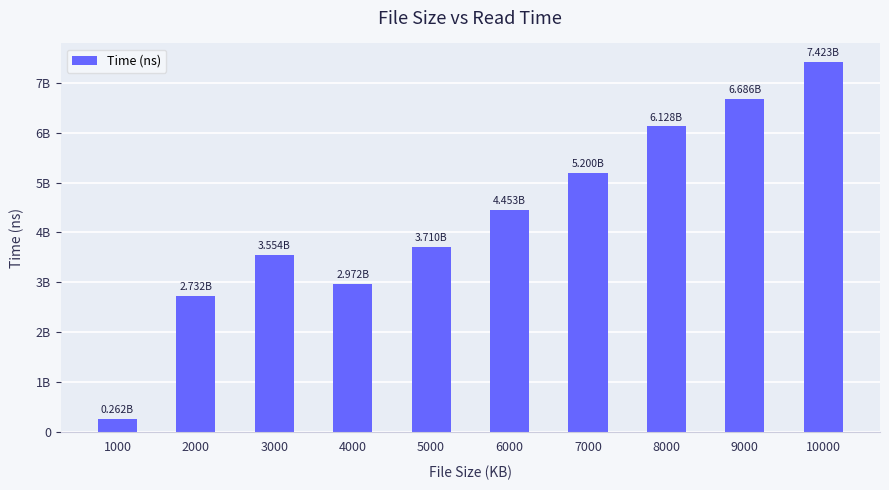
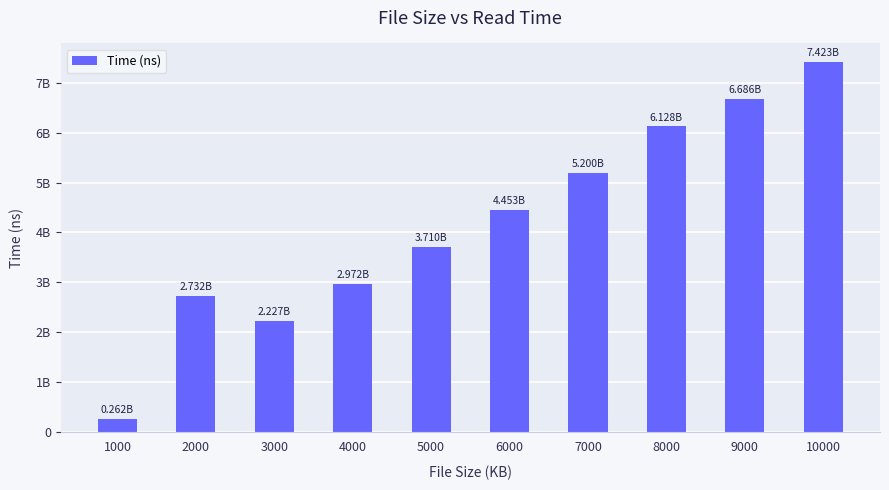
  {
    "1000": "0.262B",
    "2000": "2.732B",
-   "3000": "3.554B",
+   "3000": "2.227B",
    "4000": "2.972B",
    "5000": "3.710B",
    "6000": "4.453B",
    "7000": "5.200B",
    "8000": "6.128B",
    "9000": "6.686B",
    "10000": "7.423B"
  }
